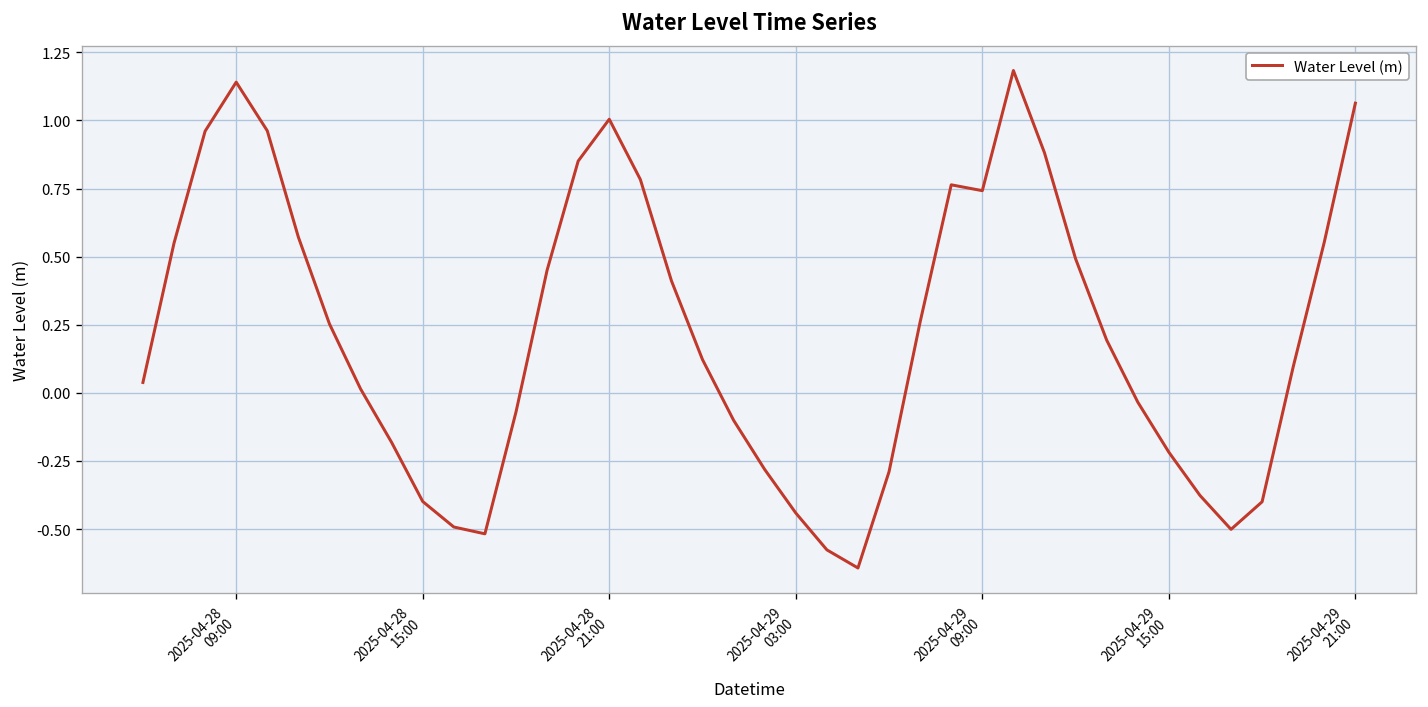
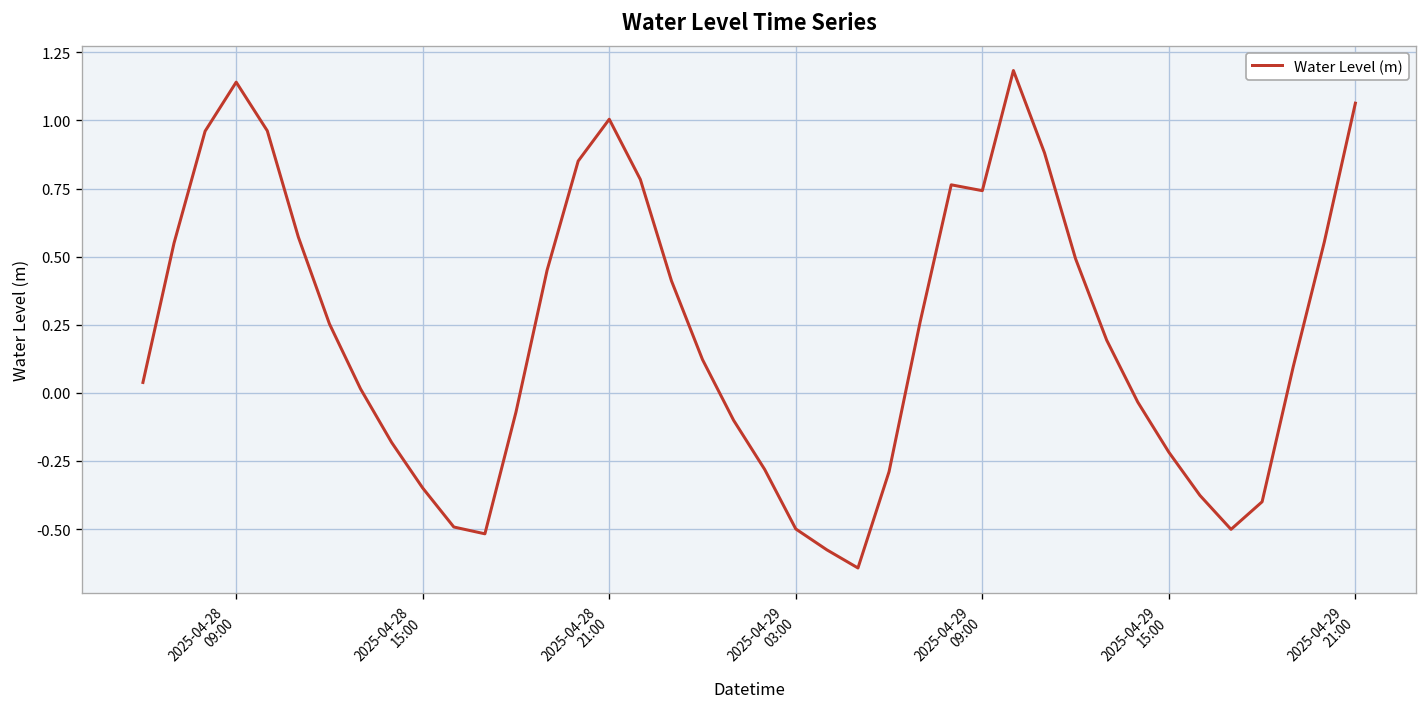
  {
    "2025-04-28 09:00": 1.14,
-   "2025-04-28 15:00": -0.40,
+   "2025-04-28 15:00": -0.35,
    "2025-04-28 21:00": 1.00,
-   "2025-04-29 03:00": -0.44,
+   "2025-04-29 03:00": -0.50,
    "2025-04-29 09:00": 0.74,
    "2025-04-29 15:00": -0.22,
    "2025-04-29 21:00": 1.06
  }
